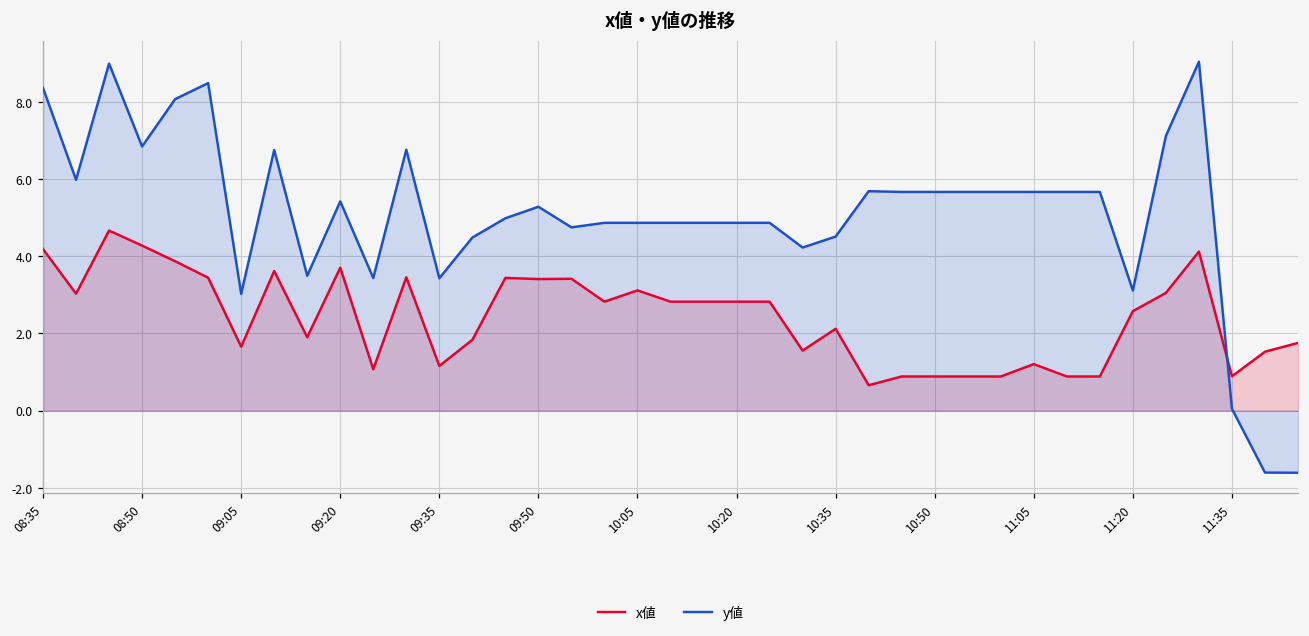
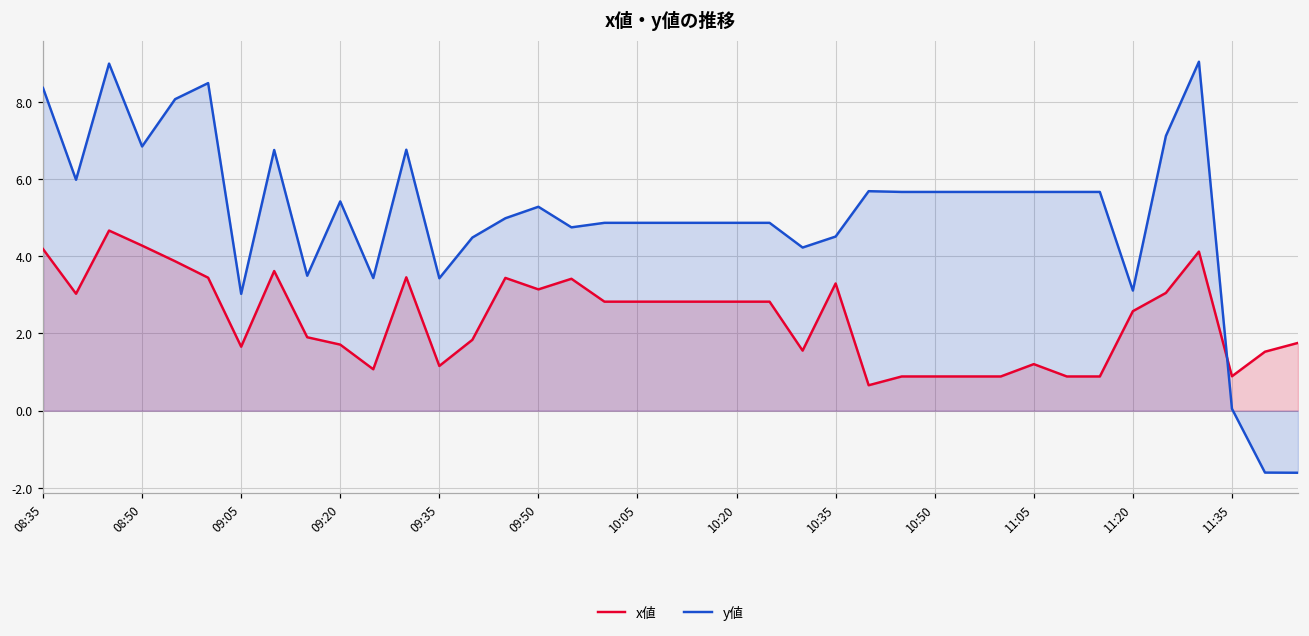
  {
    "x値": {
      "08:35": 4.2,
      "08:50": 4.3,
      "09:05": 1.7,
-     "09:20": 3.7,
+     "09:20": 1.7,
      "09:35": 1.2,
-     "09:50": 3.4,
-     "10:05": 3.1,
+     "09:50": 3.1,
+     "10:05": 2.8,
      "10:20": 2.8,
-     "10:35": 2.1,
+     "10:35": 3.3,
      "10:50": 0.9,
      "11:05": 1.2,
      "11:20": 2.6,
      "11:35": 0.9
    }
  }
